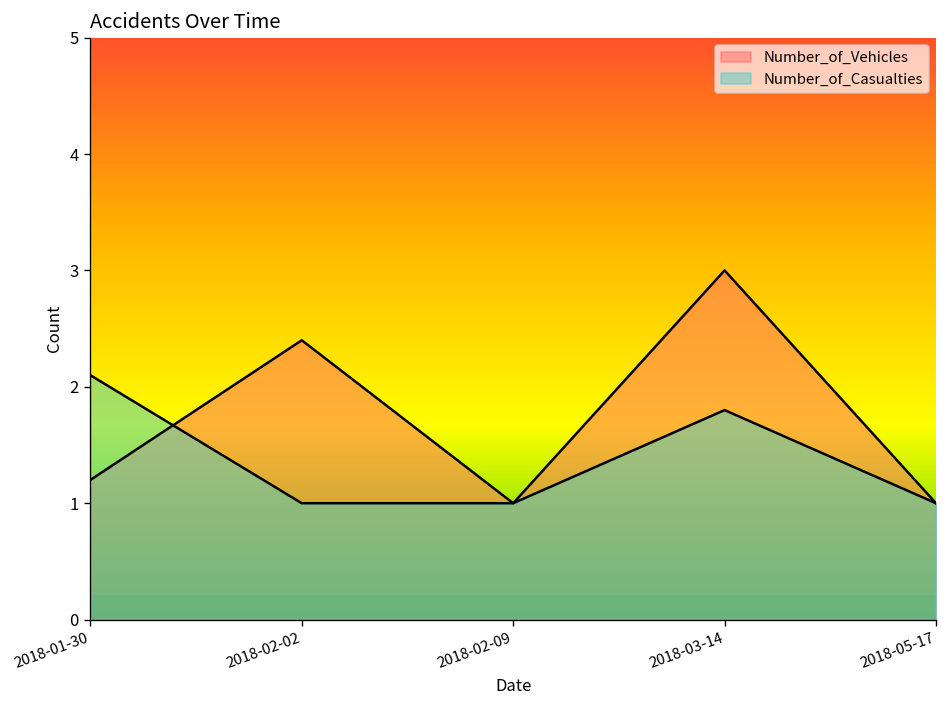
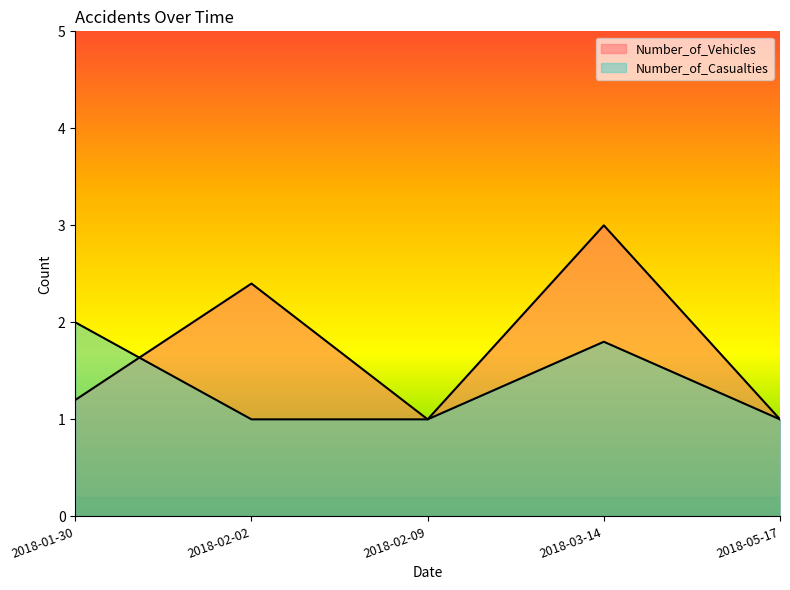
  {
    "Number_of_Vehicles": {
      "2018-01-30": 1.2,
      "2018-02-02": 2.4,
      "2018-03-14": 3.0
    },
    "Number_of_Casualties": {
-     "2018-01-30": 2.1,
+     "2018-01-30": 2.0,
      "2018-02-02": 1.0,
      "2018-03-14": 1.8
    }
  }
